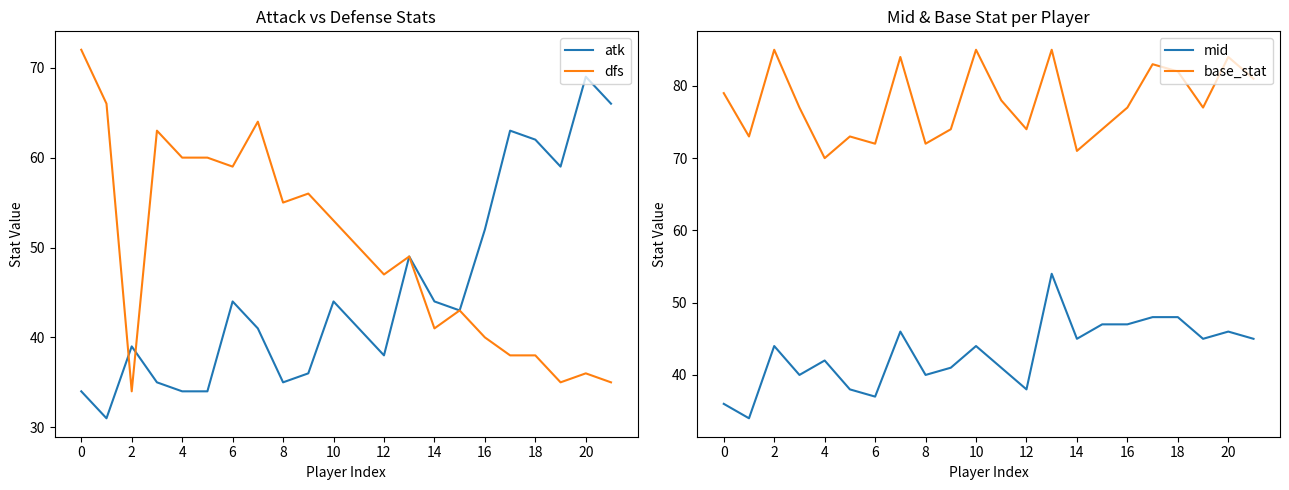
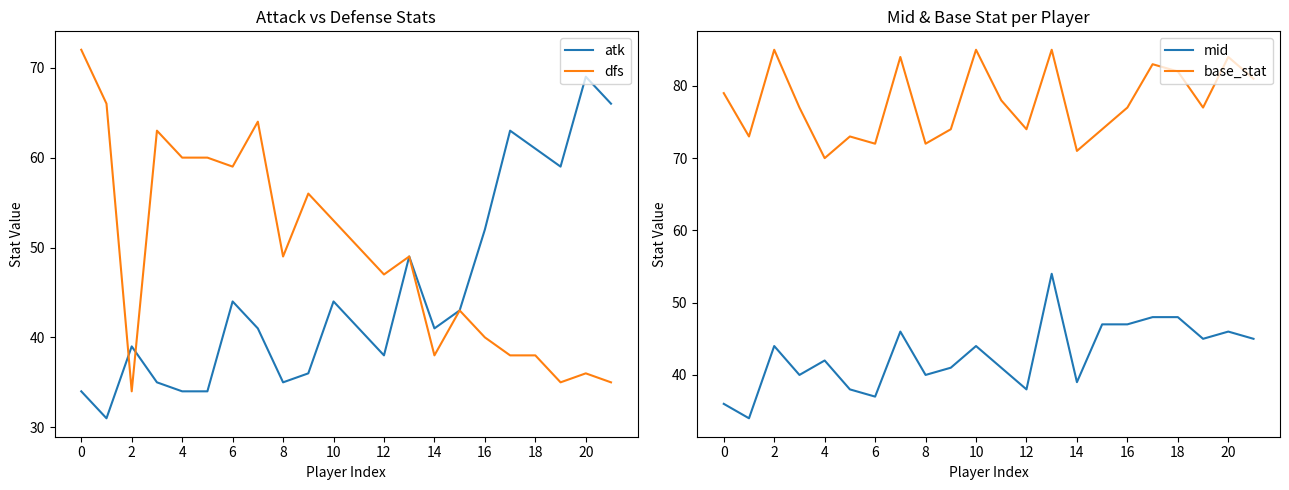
  {
    "Attack vs Defense Stats": {
      "atk": {
        "0": 34,
        "2": 39,
        "4": 34,
        "6": 44,
        "8": 35,
        "10": 44,
        "12": 38,
-       "14": 44,
+       "14": 41,
        "16": 52,
-       "18": 62
+       "18": 61
      },
      "dfs": {
        "0": 72,
        "2": 34,
        "4": 60,
        "6": 59,
-       "8": 55,
+       "8": 49,
        "10": 53,
        "12": 47,
-       "14": 41,
+       "14": 38,
        "16": 40,
        "18": 38,
        "20": 36
      }
    },
    "Mid & Base Stat per Player": {
      "mid": {
        "0": 36,
        "2": 44,
        "4": 42,
        "6": 37,
        "8": 40,
        "10": 44,
        "12": 38,
-       "14": 45,
+       "14": 39,
        "16": 47,
        "18": 48,
        "20": 46
      },
      "base_stat": {
        "0": 79,
        "2": 85,
        "4": 70,
        "6": 72,
        "8": 72,
        "10": 85,
        "12": 74,
        "14": 71,
        "16": 77
      }
    }
  }
